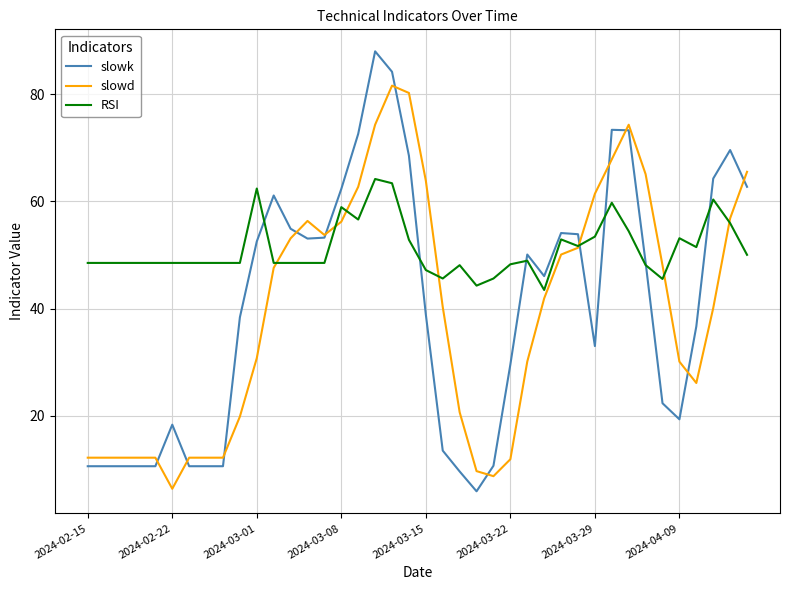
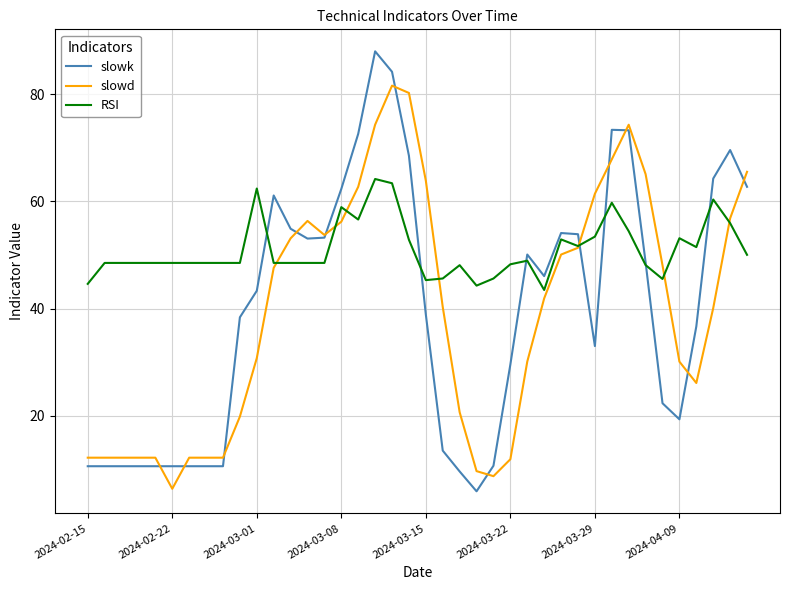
  {
    "slowk": {
      "2024-02-15": 11,
-     "2024-02-22": 18,
-     "2024-03-01": 53,
+     "2024-02-22": 11,
+     "2024-03-01": 43,
      "2024-03-08": 62,
      "2024-03-15": 39,
      "2024-03-22": 30,
      "2024-03-29": 33,
      "2024-04-09": 19
    },
    "slowd": {
      "2024-02-15": 12,
      "2024-02-22": 6,
      "2024-03-01": 31,
      "2024-03-08": 56,
      "2024-03-15": 64,
      "2024-03-22": 12,
      "2024-03-29": 61,
      "2024-04-09": 30
    },
    "RSI": {
-     "2024-02-15": 49,
+     "2024-02-15": 45,
      "2024-02-22": 49,
      "2024-03-01": 62,
      "2024-03-08": 59,
-     "2024-03-15": 47,
+     "2024-03-15": 45,
      "2024-03-22": 48,
      "2024-03-29": 53,
      "2024-04-09": 53
    }
  }
